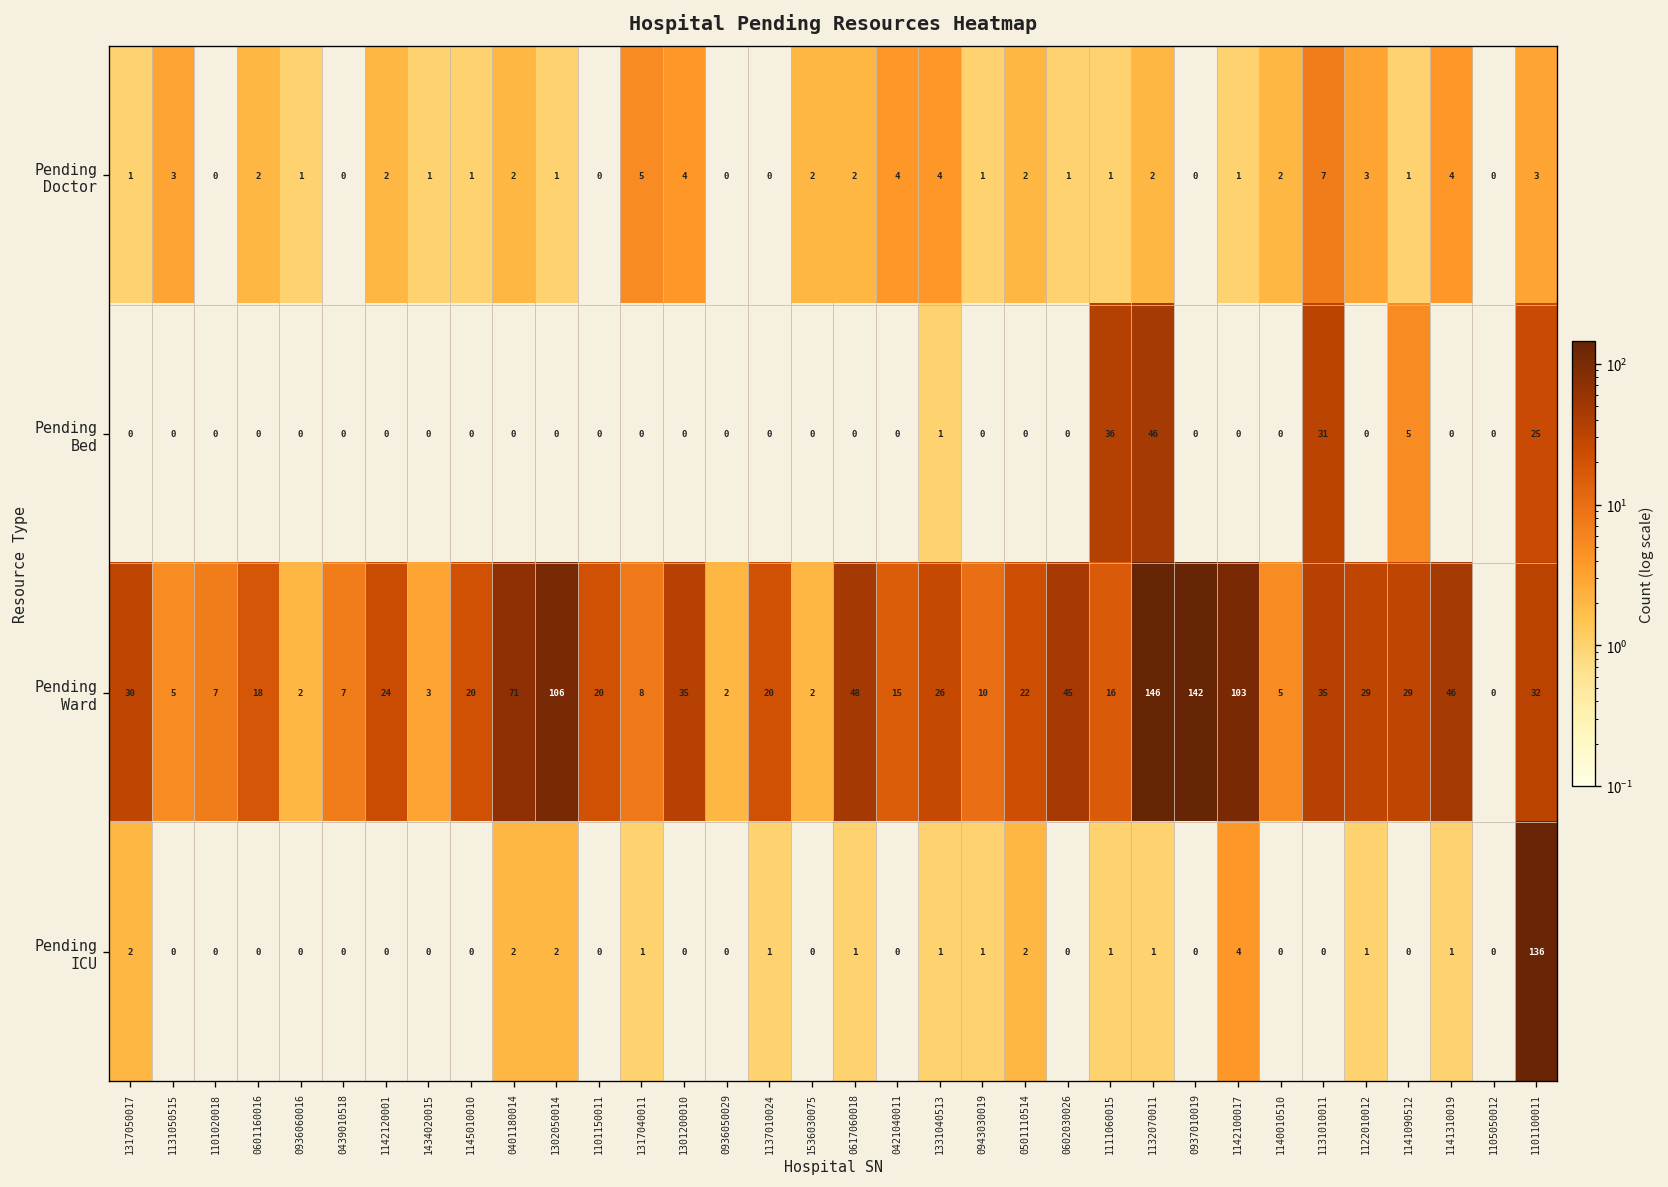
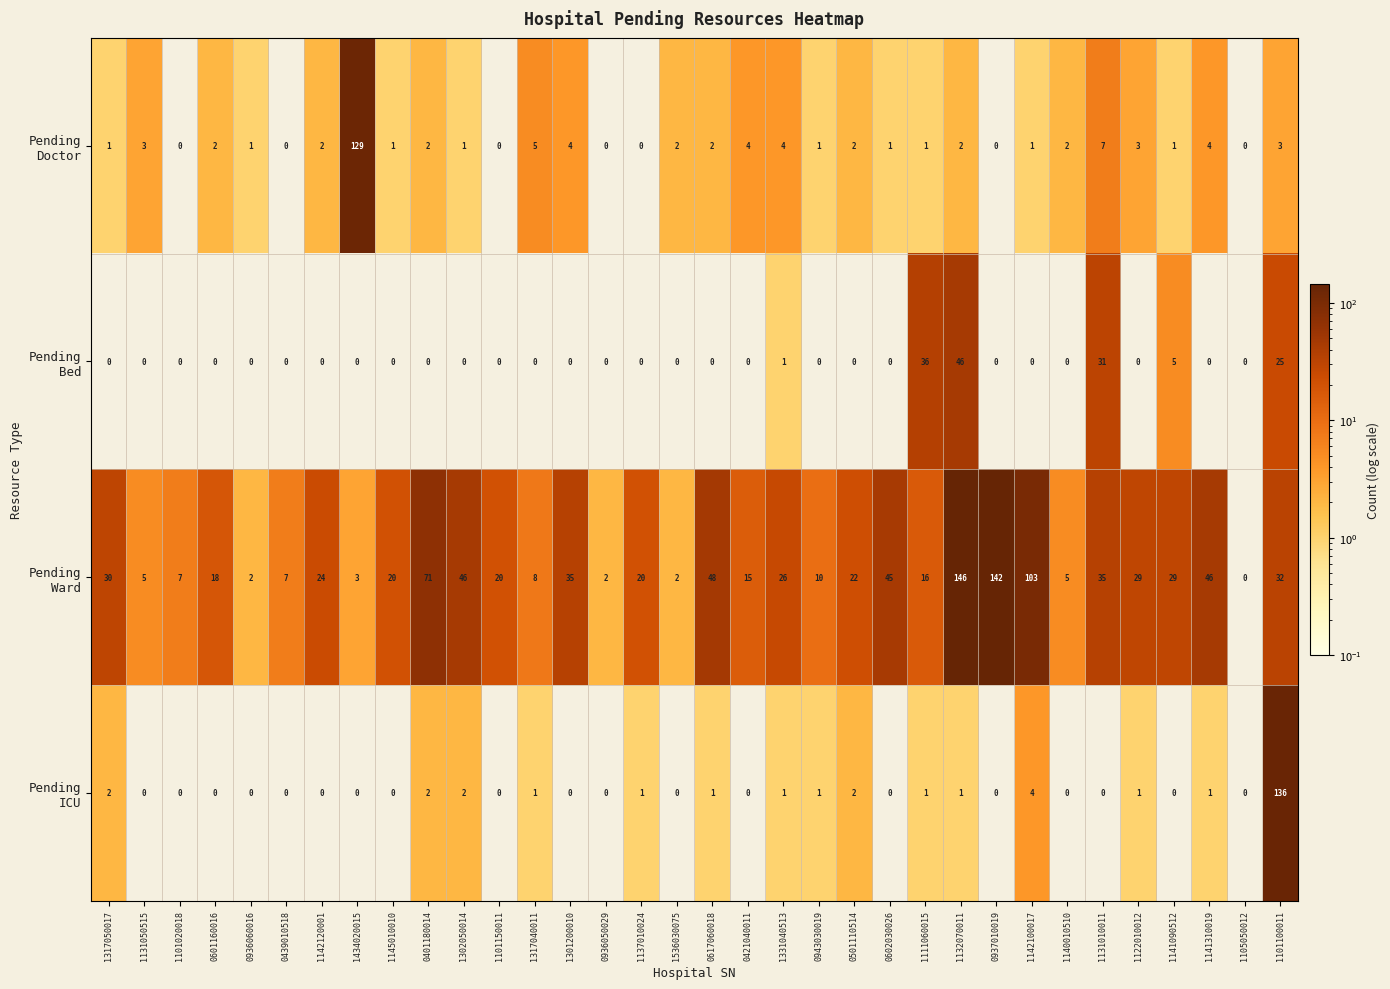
  {
    "Pending Doctor": {
      "1317050017": 1,
      "1131050515": 3,
      "1101020018": 0,
      "0601160016": 2,
      "0936060016": 1,
      "0439010518": 0,
      "1142120001": 2,
-     "1434020015": 1,
+     "1434020015": 129,
      "1145010010": 1,
      "0401180014": 2,
      "1302050014": 1,
      "1101150011": 0,
      "1317040011": 5,
      "1301200010": 4,
      "0936050029": 0,
      "1137010024": 0,
      "1536030075": 2,
      "0617060018": 2,
      "0421040011": 4,
      "1331040513": 4,
      "0943030019": 1,
      "0501110514": 2,
      "0602030026": 1,
      "1111060015": 1,
      "1132070011": 2,
      "0937010019": 0,
      "1142100017": 1,
      "1140010510": 2,
      "1131010011": 7,
      "1122010012": 3,
      "1141090512": 1,
      "1141310019": 4,
      "1105050012": 0,
      "1101100011": 3
    },
    "Pending Bed": {
      "1317050017": 0,
      "1131050515": 0,
      "1101020018": 0,
      "0601160016": 0,
      "0936060016": 0,
      "0439010518": 0,
      "1142120001": 0,
      "1434020015": 0,
      "1145010010": 0,
      "0401180014": 0,
      "1302050014": 0,
      "1101150011": 0,
      "1317040011": 0,
      "1301200010": 0,
      "0936050029": 0,
      "1137010024": 0,
      "1536030075": 0,
      "0617060018": 0,
      "0421040011": 0,
      "1331040513": 1,
      "0943030019": 0,
      "0501110514": 0,
      "0602030026": 0,
      "1111060015": 36,
      "1132070011": 46,
      "0937010019": 0,
      "1142100017": 0,
      "1140010510": 0,
      "1131010011": 31,
      "1122010012": 0,
      "1141090512": 5,
      "1141310019": 0,
      "1105050012": 0,
      "1101100011": 25
    },
    "Pending Ward": {
      "1317050017": 30,
      "1131050515": 5,
      "1101020018": 7,
      "0601160016": 18,
      "0936060016": 2,
      "0439010518": 7,
      "1142120001": 24,
      "1434020015": 3,
      "1145010010": 20,
      "0401180014": 71,
-     "1302050014": 106,
+     "1302050014": 46,
      "1101150011": 20,
      "1317040011": 8,
      "1301200010": 35,
      "0936050029": 2,
      "1137010024": 20,
      "1536030075": 2,
      "0617060018": 48,
      "0421040011": 15,
      "1331040513": 26,
      "0943030019": 10,
      "0501110514": 22,
      "0602030026": 45,
      "1111060015": 16,
      "1132070011": 146,
      "0937010019": 142,
      "1142100017": 103,
      "1140010510": 5,
      "1131010011": 35,
      "1122010012": 29,
      "1141090512": 29,
      "1141310019": 46,
      "1105050012": 0,
      "1101100011": 32
    },
    "Pending ICU": {
      "1317050017": 2,
      "1131050515": 0,
      "1101020018": 0,
      "0601160016": 0,
      "0936060016": 0,
      "0439010518": 0,
      "1142120001": 0,
      "1434020015": 0,
      "1145010010": 0,
      "0401180014": 2,
      "1302050014": 2,
      "1101150011": 0,
      "1317040011": 1,
      "1301200010": 0,
      "0936050029": 0,
      "1137010024": 1,
      "1536030075": 0,
      "0617060018": 1,
      "0421040011": 0,
      "1331040513": 1,
      "0943030019": 1,
      "0501110514": 2,
      "0602030026": 0,
      "1111060015": 1,
      "1132070011": 1,
      "0937010019": 0,
      "1142100017": 4,
      "1140010510": 0,
      "1131010011": 0,
      "1122010012": 1,
      "1141090512": 0,
      "1141310019": 1,
      "1105050012": 0,
      "1101100011": 136
    }
  }
